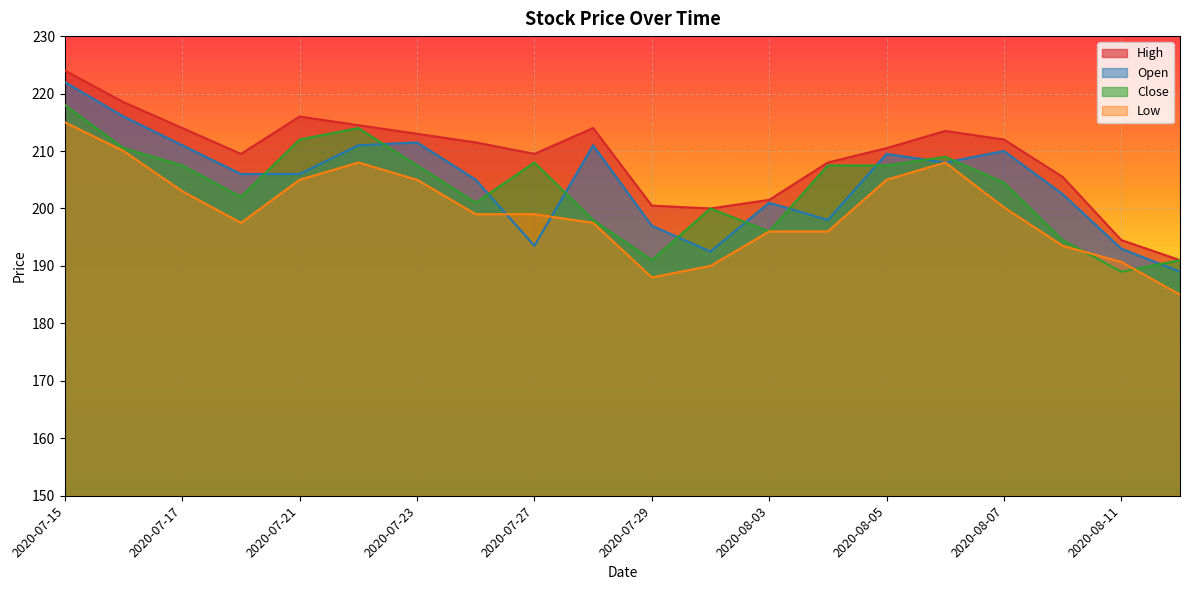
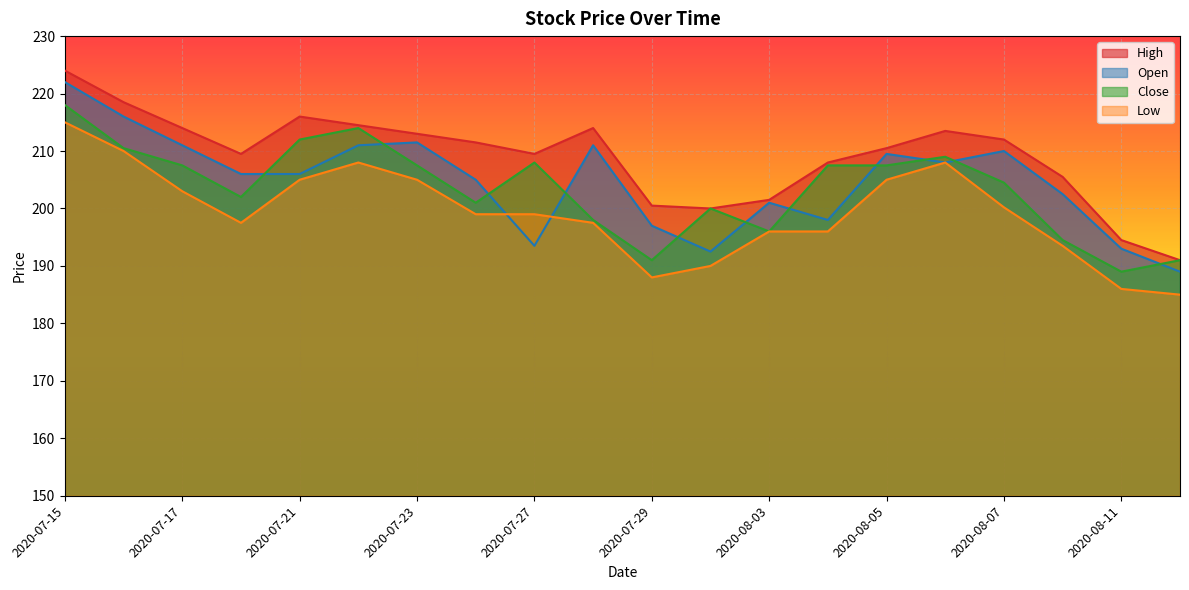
  {
    "High": {
      "2020-07-15": 224,
      "2020-07-17": 214,
      "2020-07-21": 216,
      "2020-07-23": 213,
      "2020-07-27": 210,
      "2020-07-29": 201,
      "2020-08-03": 202,
      "2020-08-05": 211,
      "2020-08-07": 212,
      "2020-08-11": 195
    },
    "Open": {
      "2020-07-15": 222,
      "2020-07-17": 211,
      "2020-07-21": 206,
      "2020-07-23": 212,
      "2020-07-27": 194,
      "2020-07-29": 197,
      "2020-08-03": 201,
      "2020-08-05": 210,
      "2020-08-07": 210,
      "2020-08-11": 193
    },
    "Close": {
      "2020-07-15": 218,
      "2020-07-17": 208,
      "2020-07-21": 212,
      "2020-07-23": 208,
      "2020-07-27": 208,
      "2020-07-29": 191,
      "2020-08-05": 208,
      "2020-08-07": 205,
      "2020-08-11": 189
    },
    "Low": {
      "2020-07-15": 215,
      "2020-07-17": 203,
      "2020-07-21": 205,
      "2020-07-23": 205,
      "2020-07-27": 199,
      "2020-07-29": 188,
      "2020-08-05": 205,
      "2020-08-07": 200,
-     "2020-08-11": 191
+     "2020-08-11": 186
    }
  }
